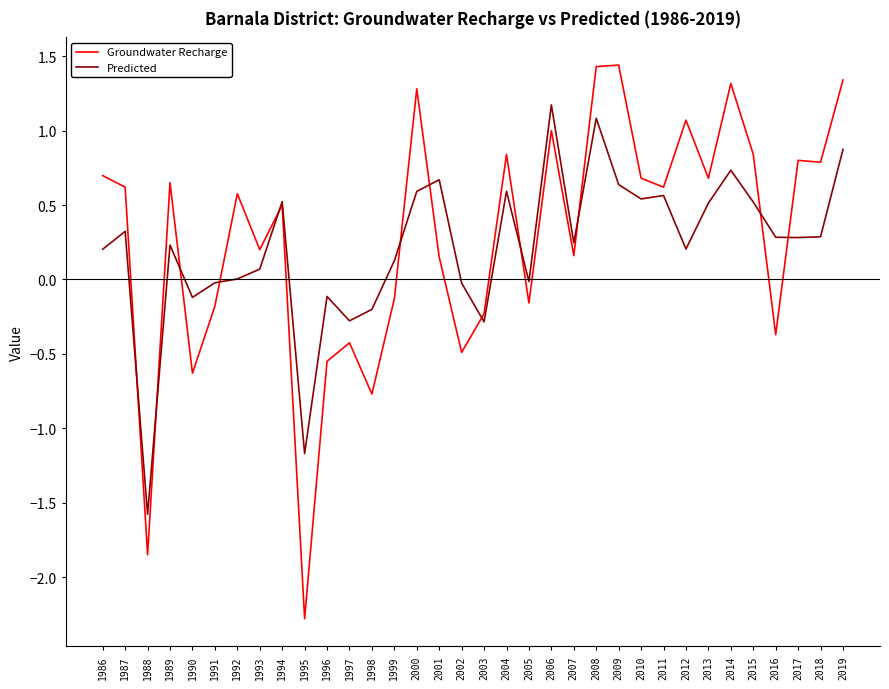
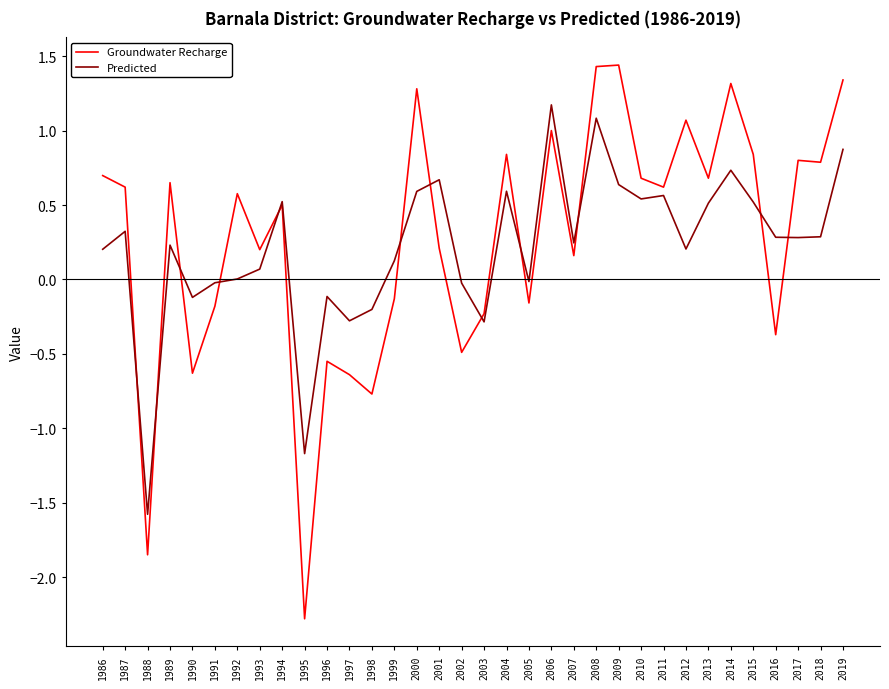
  {
    "Groundwater Recharge": {
      "1986": 0.70,
      "1987": 0.62,
      "1988": -1.85,
      "1989": 0.65,
      "1990": -0.63,
      "1991": -0.18,
      "1992": 0.58,
      "1993": 0.20,
      "1994": 0.50,
      "1995": -2.28,
      "1996": -0.55,
-     "1997": -0.43,
+     "1997": -0.64,
      "1998": -0.77,
      "1999": -0.13,
      "2000": 1.28,
-     "2001": 0.15,
+     "2001": 0.21,
      "2002": -0.49,
      "2003": -0.23,
      "2004": 0.84,
      "2005": -0.16,
      "2006": 1.00,
      "2007": 0.16,
      "2008": 1.43,
      "2009": 1.44,
      "2010": 0.68,
      "2011": 0.62,
      "2012": 1.07,
      "2013": 0.68,
      "2014": 1.32,
      "2015": 0.84,
      "2016": -0.37,
      "2017": 0.80,
      "2018": 0.79,
      "2019": 1.34
    },
    "Predicted": {
      "1986": 0.20,
      "1987": 0.32,
      "1988": -1.58,
      "1989": 0.23,
      "1990": -0.12,
      "1991": -0.02,
      "1992": 0.00,
      "1993": 0.07,
      "1994": 0.52,
      "1995": -1.17,
      "1996": -0.11,
      "1997": -0.28,
      "1998": -0.20,
      "1999": 0.13,
      "2000": 0.59,
      "2001": 0.67,
      "2002": -0.02,
      "2003": -0.29,
      "2004": 0.59,
      "2005": -0.01,
      "2006": 1.17,
      "2007": 0.25,
      "2008": 1.08,
      "2009": 0.64,
      "2010": 0.54,
      "2011": 0.56,
      "2012": 0.20,
      "2013": 0.51,
      "2014": 0.73,
      "2015": 0.52,
      "2016": 0.28,
      "2017": 0.28,
      "2018": 0.29,
      "2019": 0.87
    }
  }
